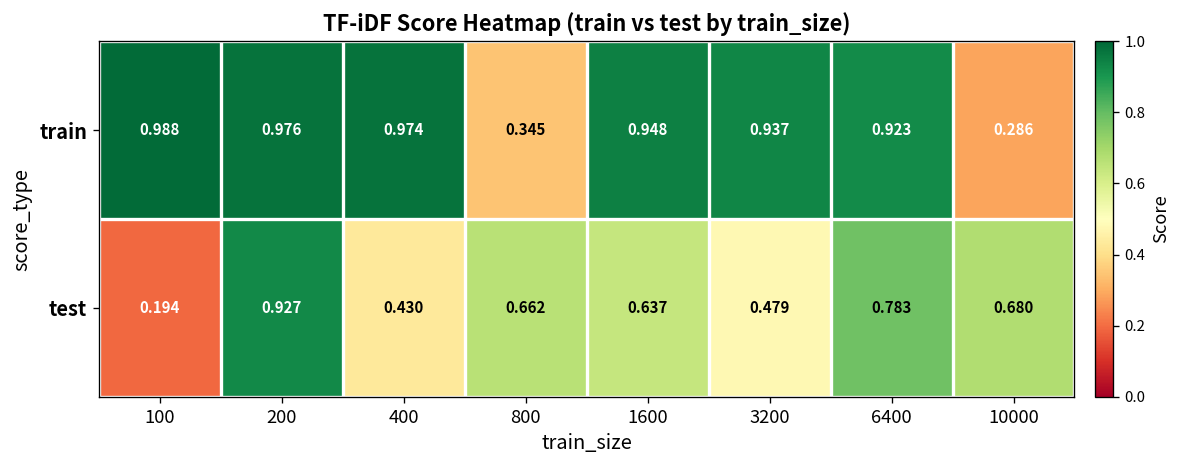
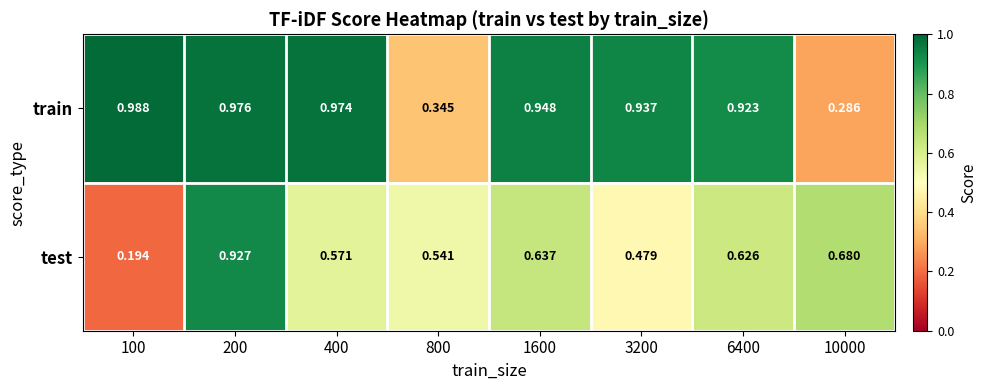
  {
    "train": {
      "100": 0.988,
      "200": 0.976,
      "400": 0.974,
      "800": 0.345,
      "1600": 0.948,
      "3200": 0.937,
      "6400": 0.923,
      "10000": 0.286
    },
    "test": {
      "100": 0.194,
      "200": 0.927,
-     "400": 0.430,
-     "800": 0.662,
+     "400": 0.571,
+     "800": 0.541,
      "1600": 0.637,
      "3200": 0.479,
-     "6400": 0.783,
+     "6400": 0.626,
      "10000": 0.680
    }
  }
